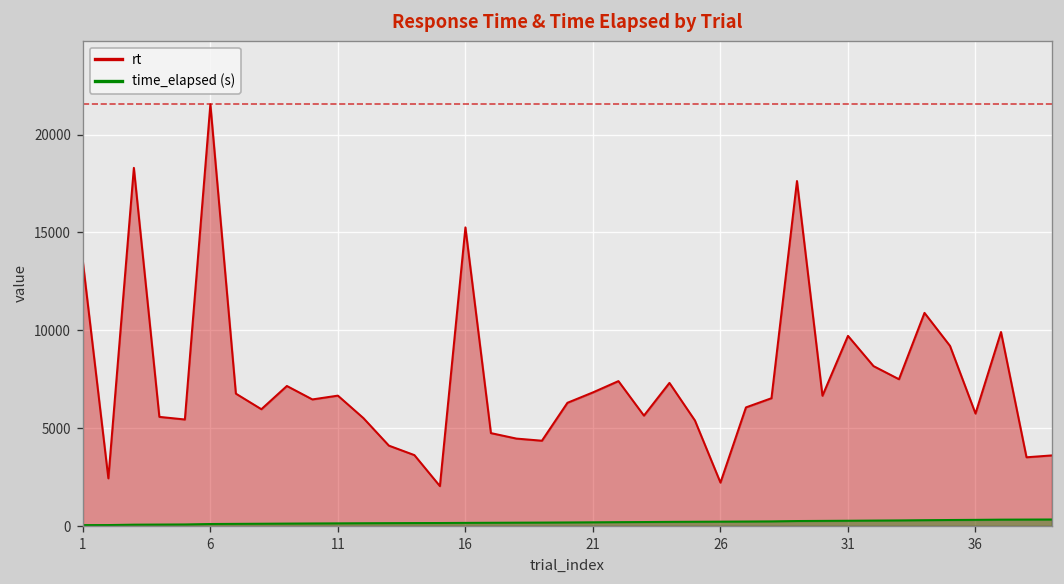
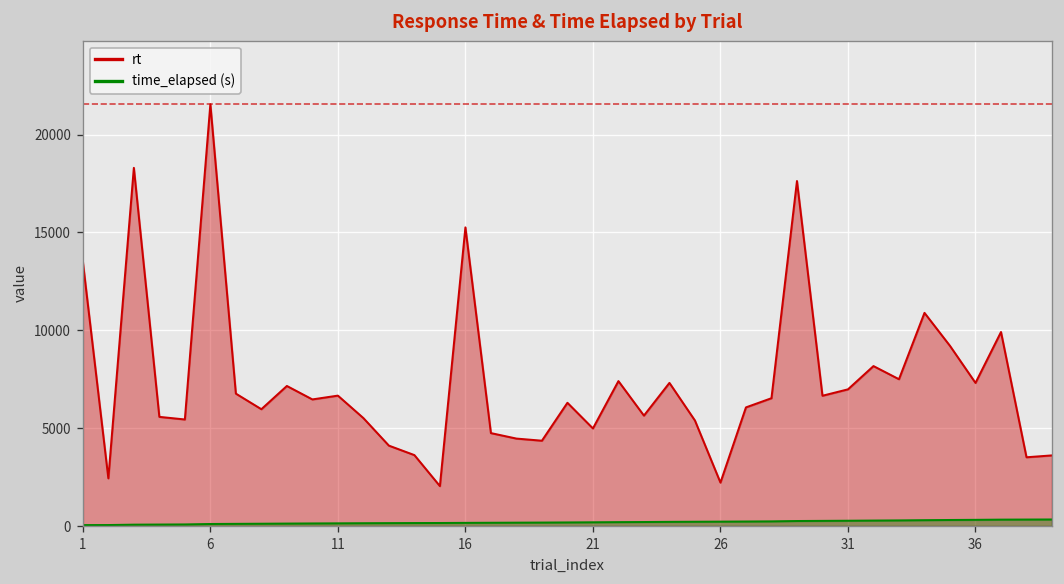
  {
    "rt": {
      "1": 13500,
      "6": 21500,
      "11": 6700,
      "16": 15300,
-     "21": 6800,
+     "21": 5000,
      "26": 2200,
-     "31": 9700,
-     "36": 5700
+     "31": 7000,
+     "36": 7300
    },
    "time_elapsed (s)": {
      "1": 0,
      "6": 100,
      "11": 100,
      "16": 200,
      "21": 200,
      "26": 200,
      "31": 300,
      "36": 300
    }
  }
